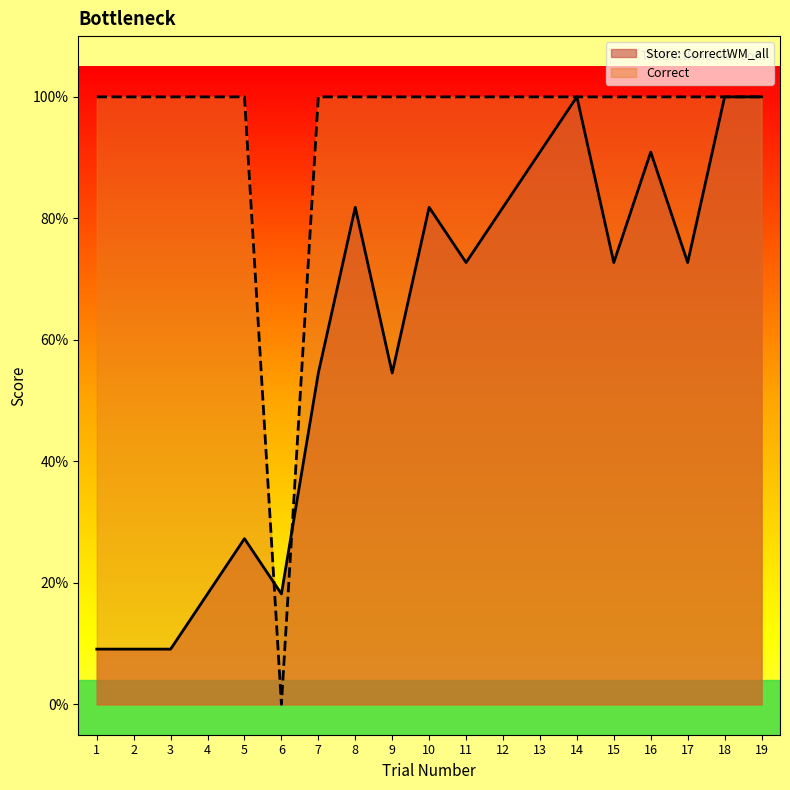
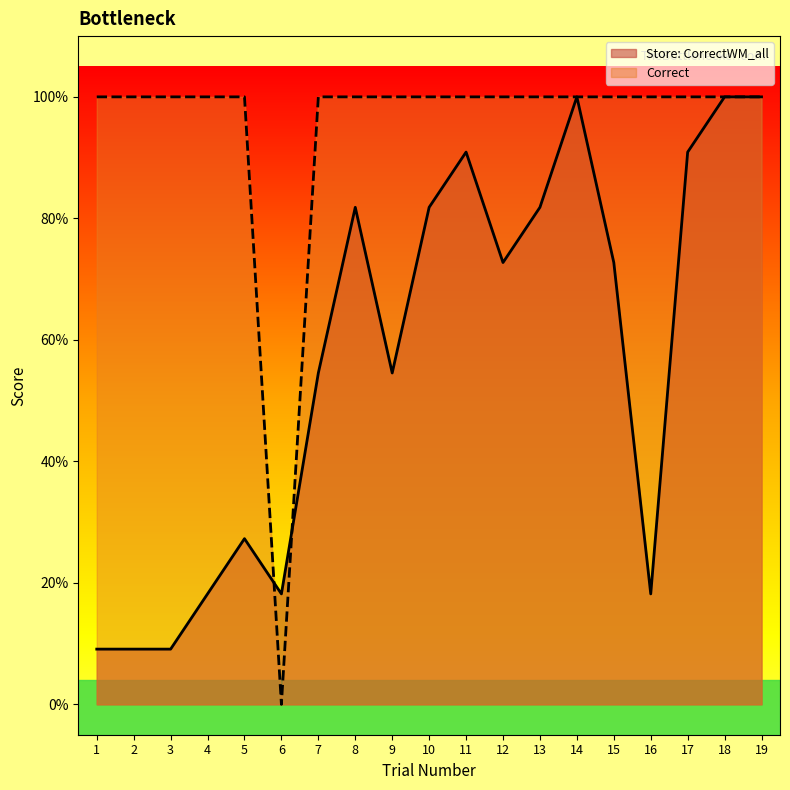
  {
    "Store: CorrectWM_all": {
      "1": "9%",
      "2": "9%",
      "3": "9%",
      "4": "18%",
      "5": "27%",
      "6": "18%",
      "7": "55%",
      "8": "82%",
      "9": "55%",
      "10": "82%",
-     "11": "73%",
-     "12": "82%",
-     "13": "91%",
+     "11": "91%",
+     "12": "73%",
+     "13": "82%",
      "15": "73%",
-     "16": "91%",
-     "17": "73%"
+     "16": "18%",
+     "17": "91%"
    },
    "Correct": {
      "1": "100%",
      "2": "100%",
      "3": "100%",
      "4": "100%",
      "5": "100%",
      "7": "100%",
      "8": "100%",
      "9": "100%",
      "10": "100%",
      "11": "100%",
      "12": "100%",
      "13": "100%",
      "15": "100%",
      "16": "100%",
      "17": "100%"
    }
  }
